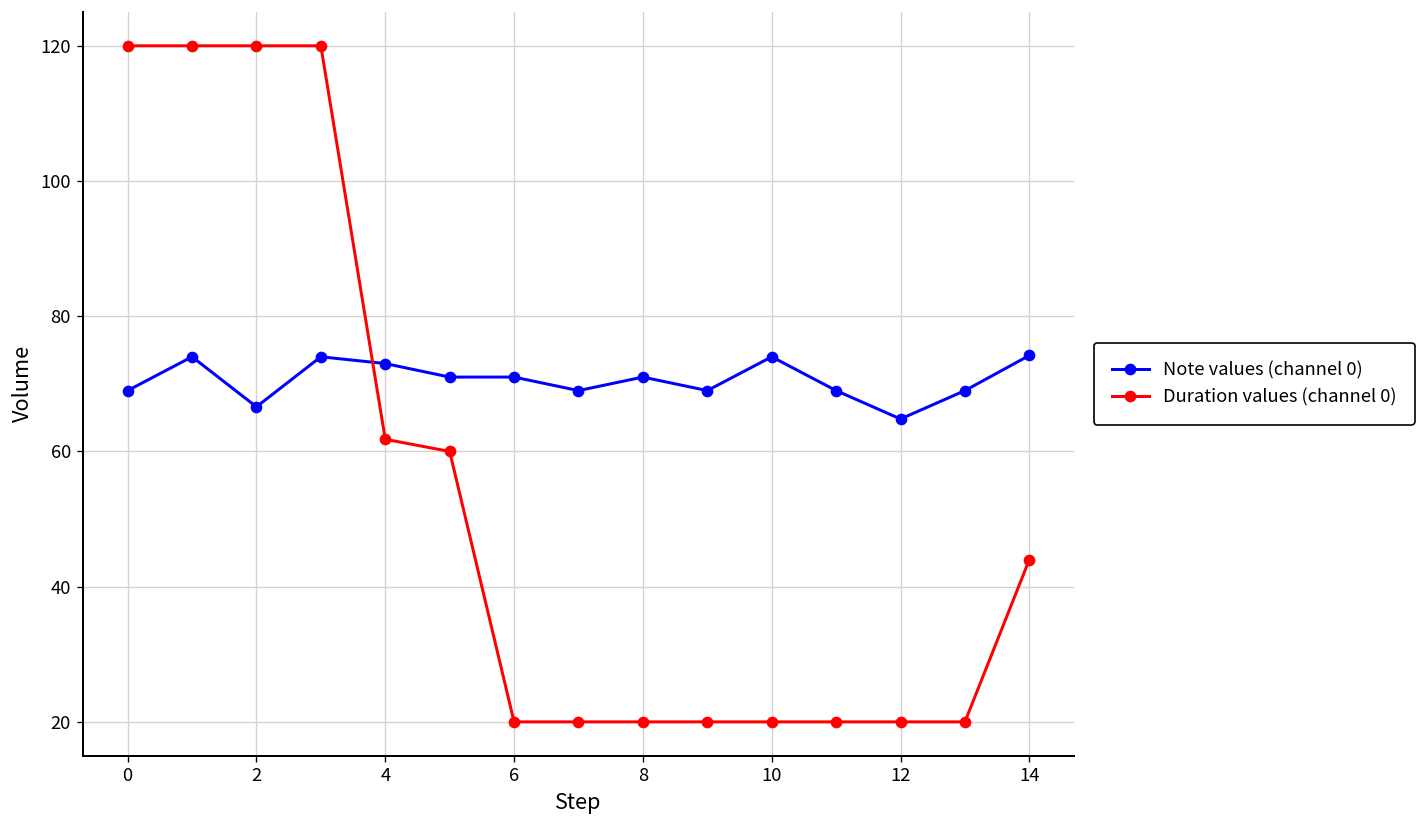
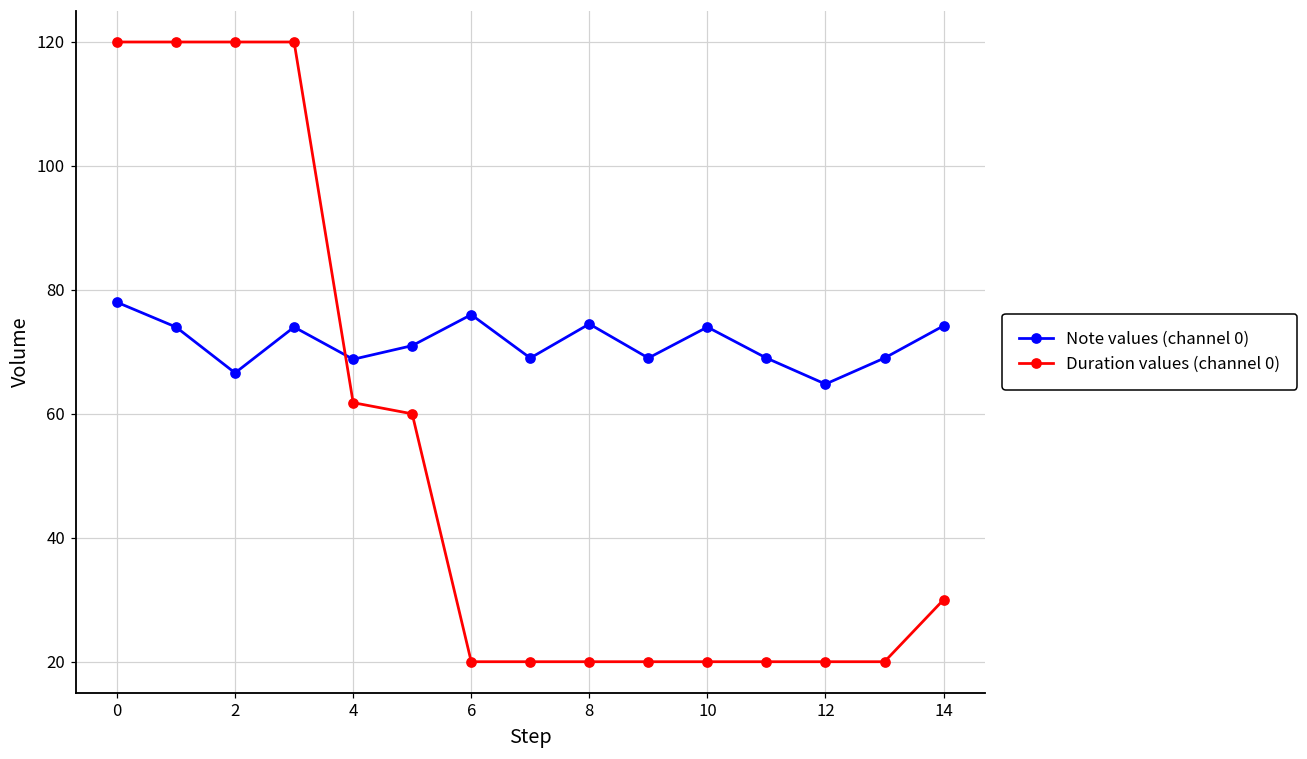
  {
    "Note values (channel 0)": {
-     "0": 69,
+     "0": 78,
      "2": 67,
-     "4": 73,
-     "6": 71,
-     "8": 71,
+     "4": 69,
+     "6": 76,
+     "8": 75,
      "10": 74,
      "12": 65,
      "14": 74
    },
    "Duration values (channel 0)": {
      "0": 120,
      "2": 120,
      "4": 62,
      "6": 20,
      "8": 20,
      "10": 20,
      "12": 20,
-     "14": 44
+     "14": 30
    }
  }
